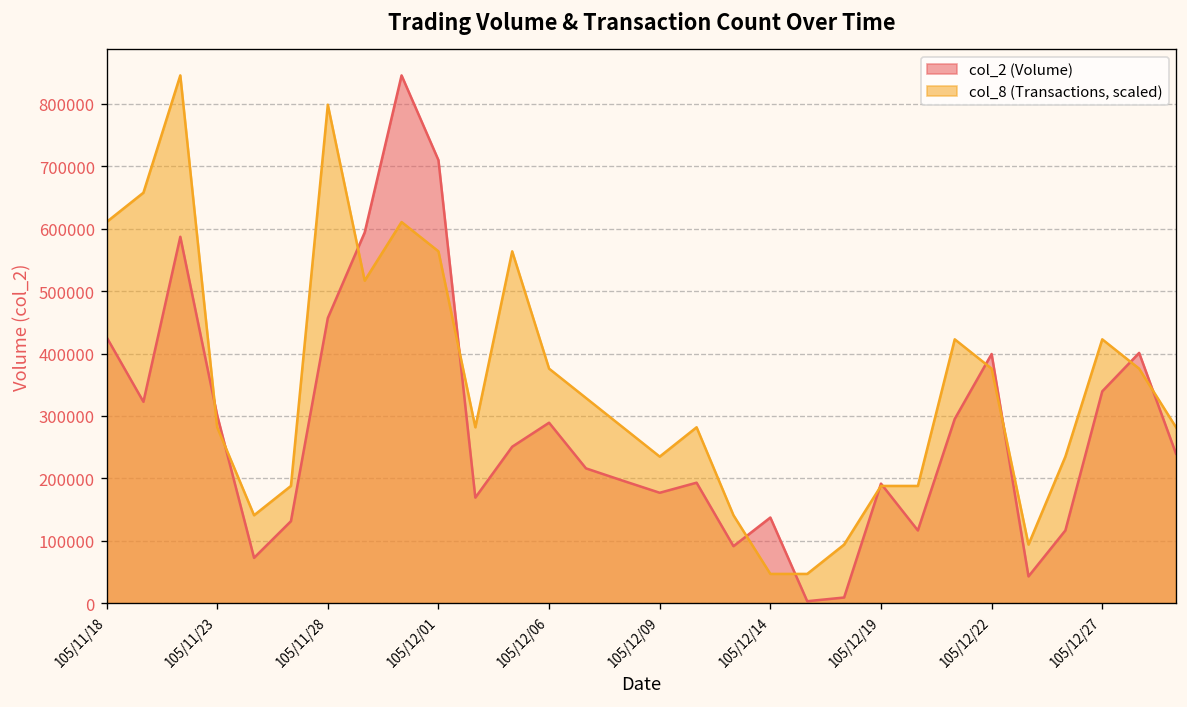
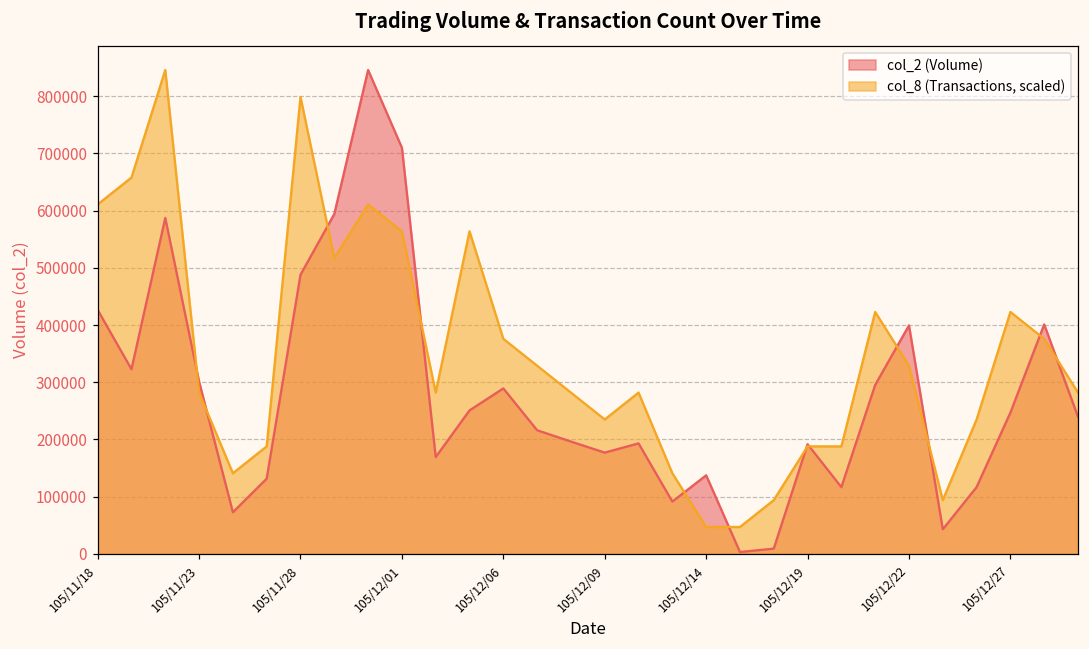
  {
    "col_2 (Volume)": {
      "105/11/18": 430000,
      "105/11/23": 300000,
-     "105/11/28": 460000,
+     "105/11/28": 490000,
      "105/12/01": 710000,
      "105/12/06": 290000,
      "105/12/09": 180000,
      "105/12/14": 140000,
      "105/12/22": 400000,
-     "105/12/27": 340000
+     "105/12/27": 250000
    },
    "col_8 (Transactions, scaled)": {
      "105/11/18": 610000,
      "105/11/23": 280000,
      "105/11/28": 800000,
      "105/12/01": 560000,
      "105/12/06": 380000,
      "105/12/09": 230000,
      "105/12/14": 50000,
-     "105/12/22": 380000,
+     "105/12/22": 330000,
      "105/12/27": 420000
    }
  }
